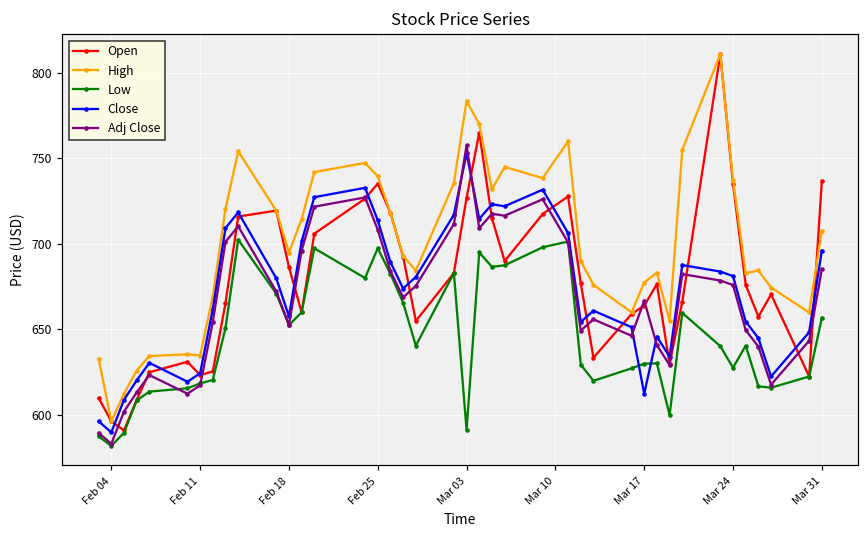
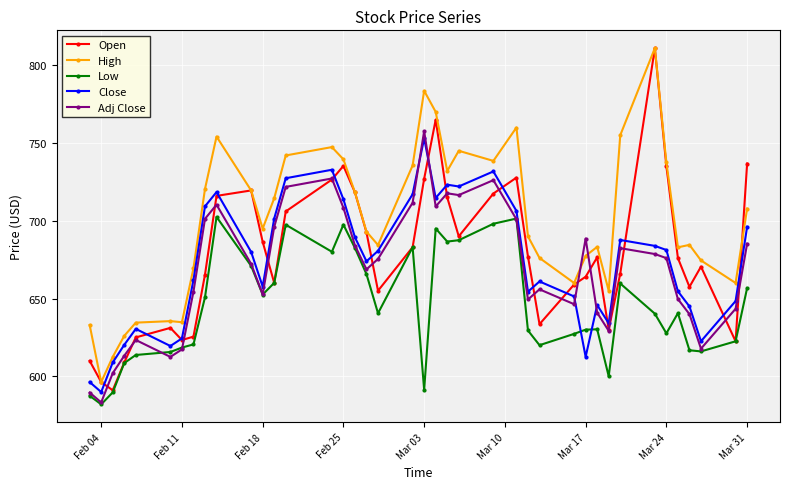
  {
    "Open": {
      "Feb 18": 687,
      "Feb 25": 735,
      "Mar 03": 727,
      "Mar 17": 664,
      "Mar 24": 735,
      "Mar 31": 737
    },
    "High": {
      "Feb 11": 635,
      "Feb 18": 695,
      "Feb 25": 740,
      "Mar 03": 784,
      "Mar 17": 677,
      "Mar 24": 738,
      "Mar 31": 708
    },
    "Low": {
      "Feb 25": 698,
      "Mar 03": 591,
      "Mar 17": 630,
      "Mar 24": 628,
      "Mar 31": 657
    },
    "Close": {
      "Feb 04": 590,
      "Feb 18": 658,
      "Feb 25": 714,
      "Mar 03": 753,
      "Mar 17": 613,
      "Mar 24": 681,
      "Mar 31": 696
    },
    "Adj Close": {
      "Feb 25": 708,
      "Mar 03": 758,
-     "Mar 17": 667,
+     "Mar 17": 689,
      "Mar 24": 676,
      "Mar 31": 685
    }
  }
